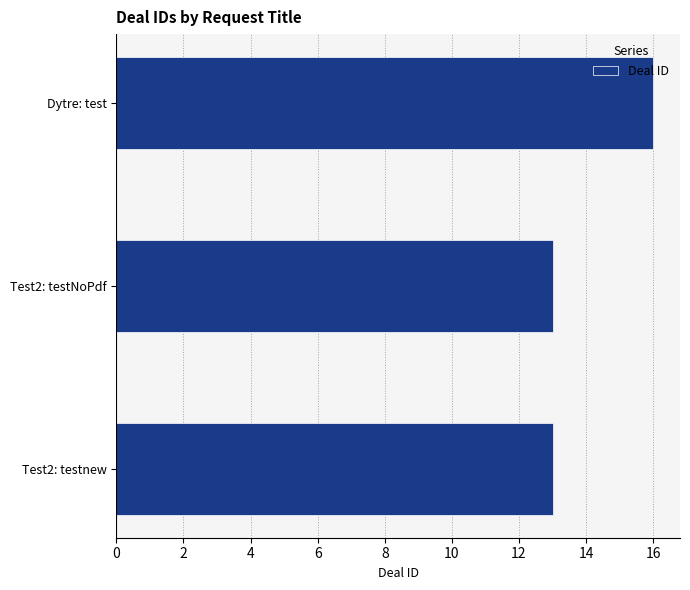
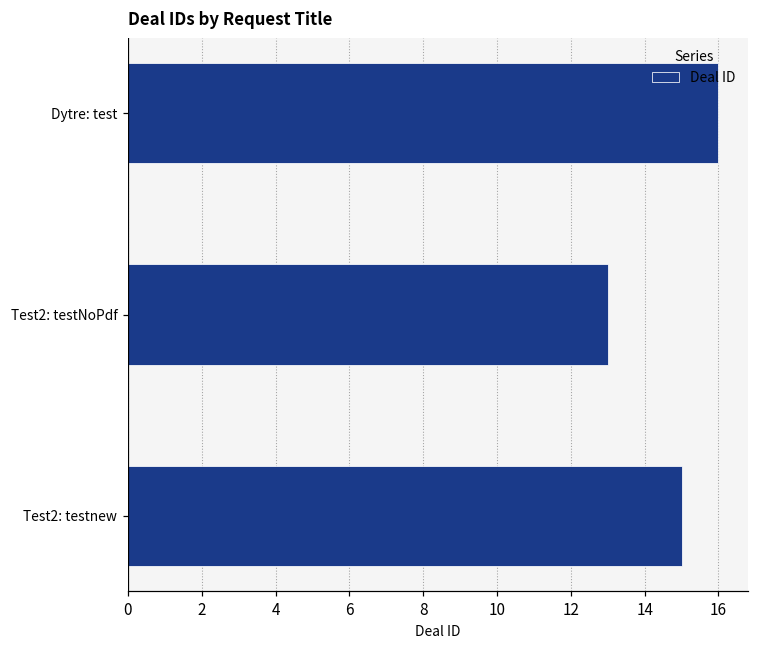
  {
    "Dytre: test": 16,
    "Test2: testNoPdf": 13,
-   "Test2: testnew": 13
+   "Test2: testnew": 15
  }
